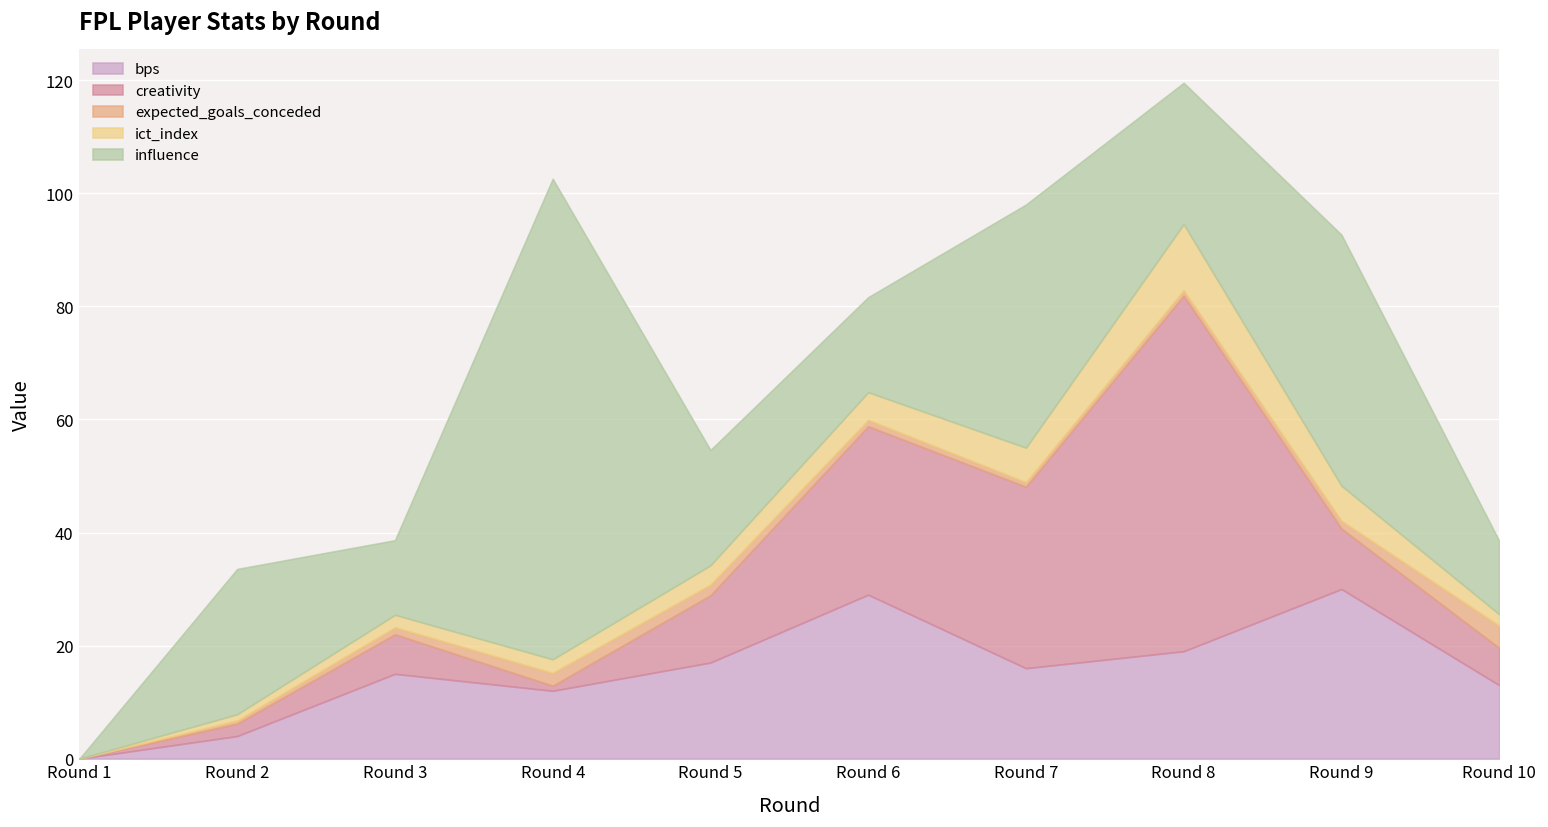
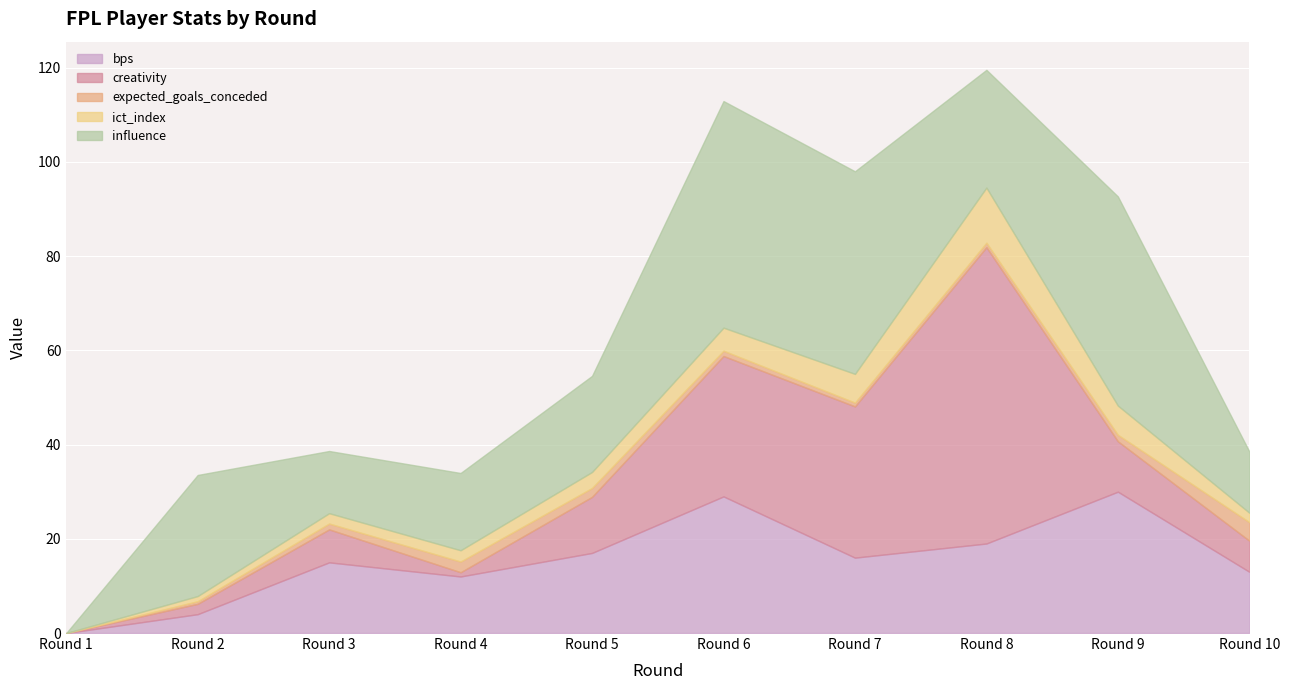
  {
    "influence": {
      "Round 2": 26,
      "Round 3": 13,
-     "Round 4": 85,
+     "Round 4": 16,
      "Round 5": 20,
-     "Round 6": 17,
+     "Round 6": 48,
      "Round 7": 43,
      "Round 8": 25,
      "Round 9": 44,
      "Round 10": 13
    }
  }
